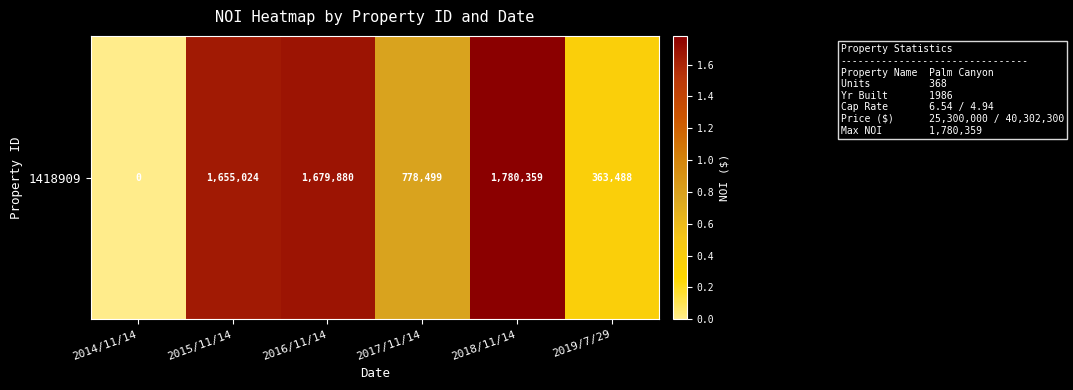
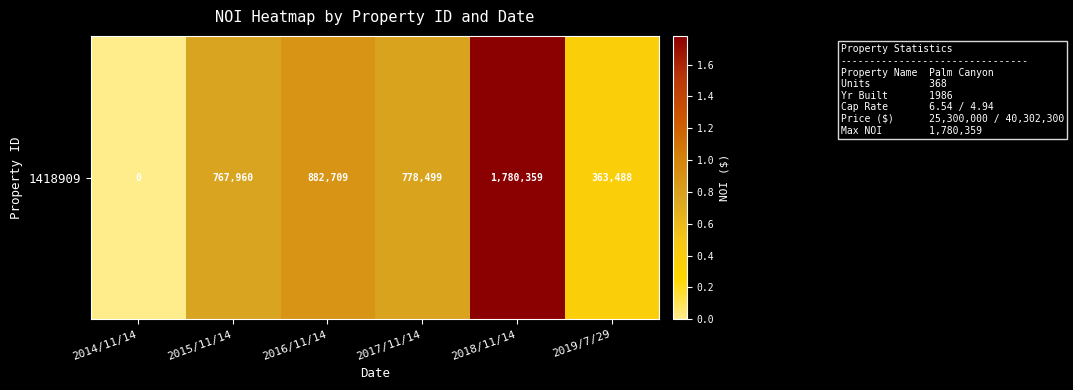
  {
    "1418909": {
      "2014/11/14": "0",
-     "2015/11/14": "1,655,024",
-     "2016/11/14": "1,679,880",
+     "2015/11/14": "767,960",
+     "2016/11/14": "882,709",
      "2017/11/14": "778,499",
      "2018/11/14": "1,780,359",
      "2019/7/29": "363,488"
    }
  }
